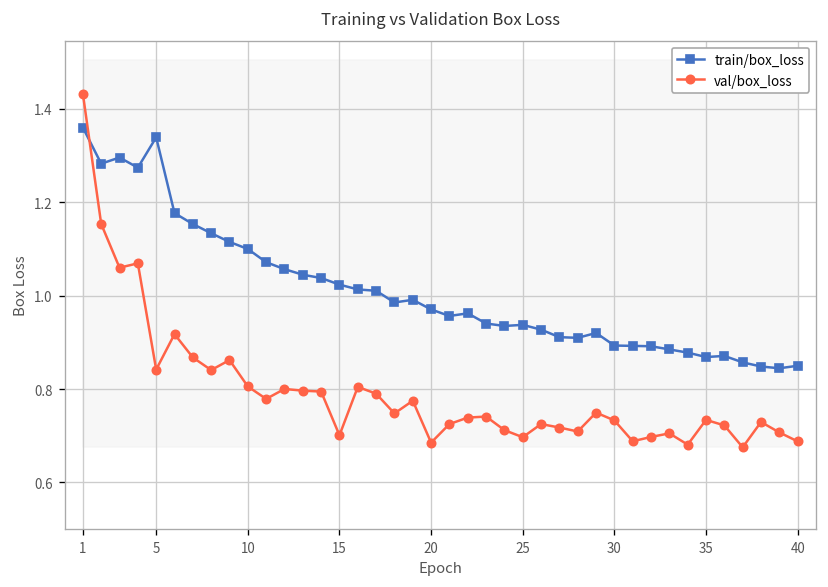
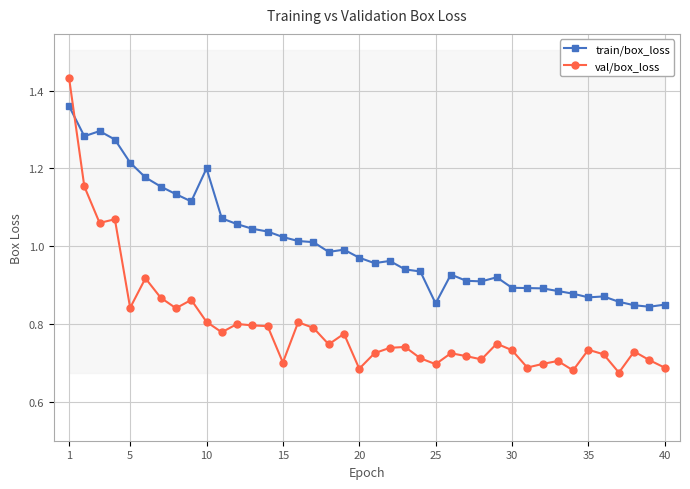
  {
    "train/box_loss": {
      "1": 1.36,
-     "5": 1.34,
-     "10": 1.1,
+     "5": 1.21,
+     "10": 1.2,
      "15": 1.02,
      "20": 0.97,
-     "25": 0.94,
+     "25": 0.85,
      "30": 0.89,
      "35": 0.87,
      "40": 0.85
    },
    "val/box_loss": {
      "1": 1.43,
      "5": 0.84,
      "10": 0.81,
      "15": 0.70,
      "20": 0.69,
      "25": 0.70,
      "30": 0.73,
      "35": 0.73,
      "40": 0.69
    }
  }
